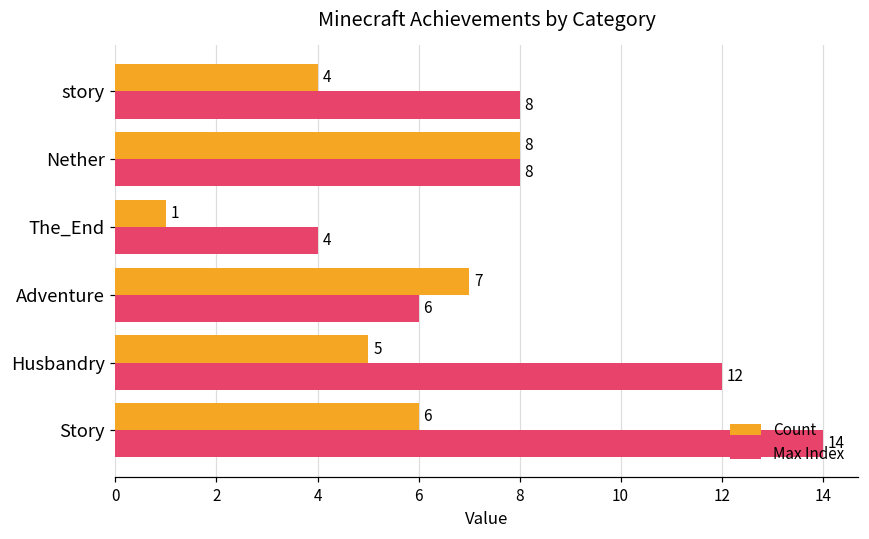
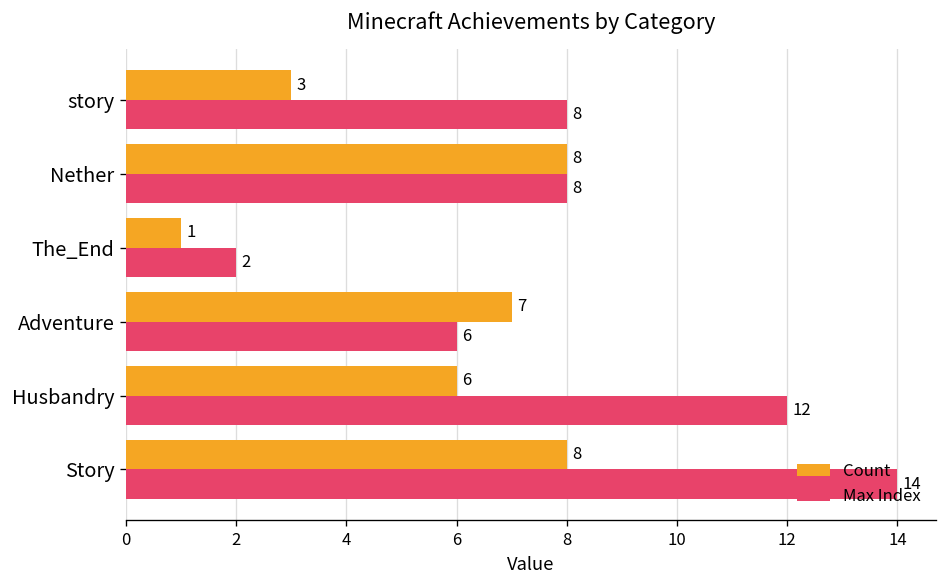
  {
    "Count": {
-     "story": 4,
+     "story": 3,
      "Nether": 8,
      "The_End": 1,
      "Adventure": 7,
-     "Husbandry": 5,
-     "Story": 6
+     "Husbandry": 6,
+     "Story": 8
    },
    "Max Index": {
      "story": 8,
      "Nether": 8,
-     "The_End": 4,
+     "The_End": 2,
      "Adventure": 6,
      "Husbandry": 12,
      "Story": 14
    }
  }
